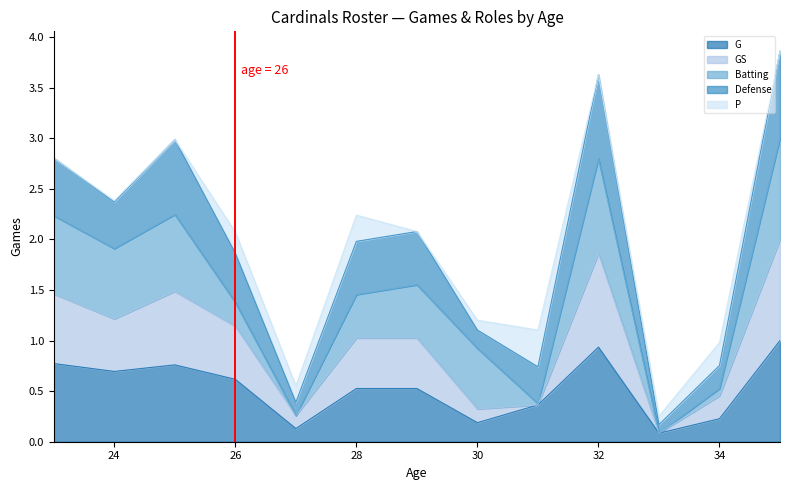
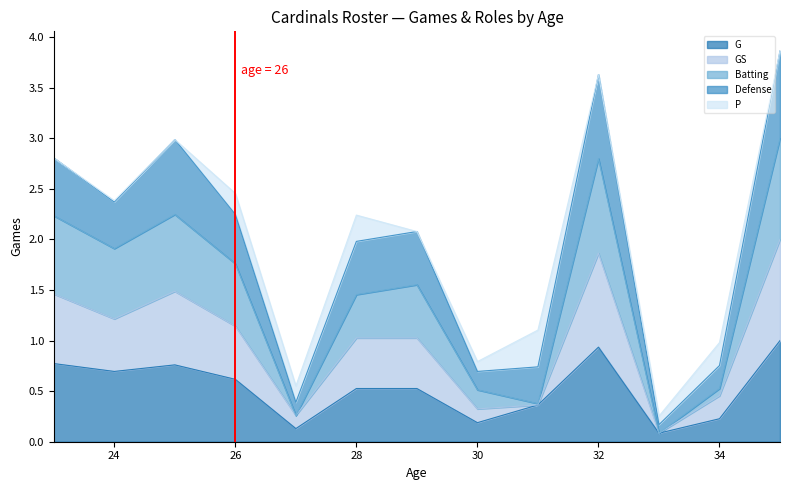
  {
    "Batting": {
      "24": 0.69,
-     "26": 0.23,
+     "26": 0.62,
      "28": 0.43,
-     "30": 0.60,
+     "30": 0.19,
      "32": 0.94,
      "34": 0.07
    }
  }
